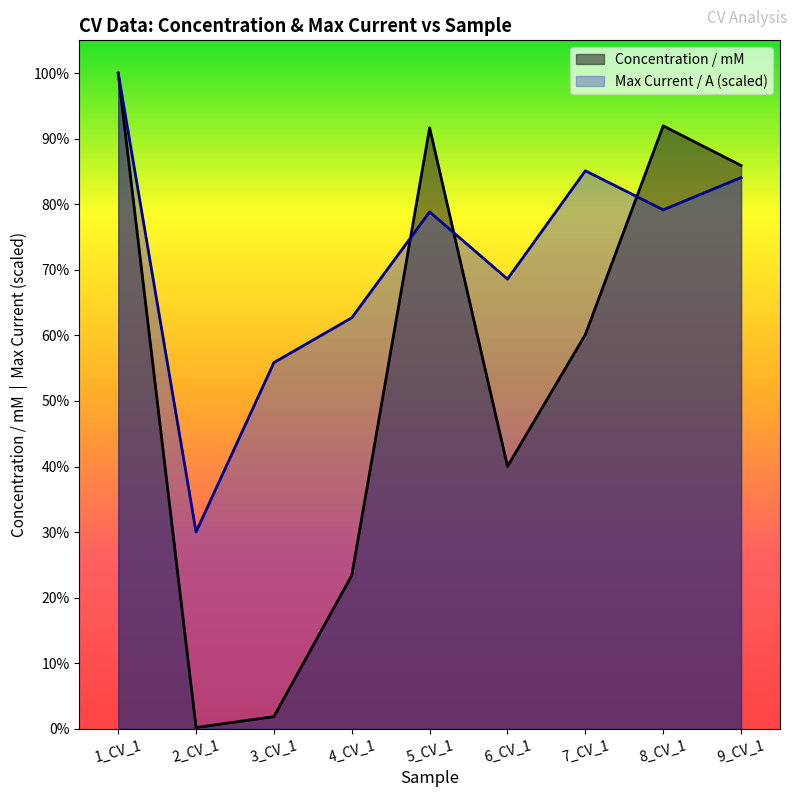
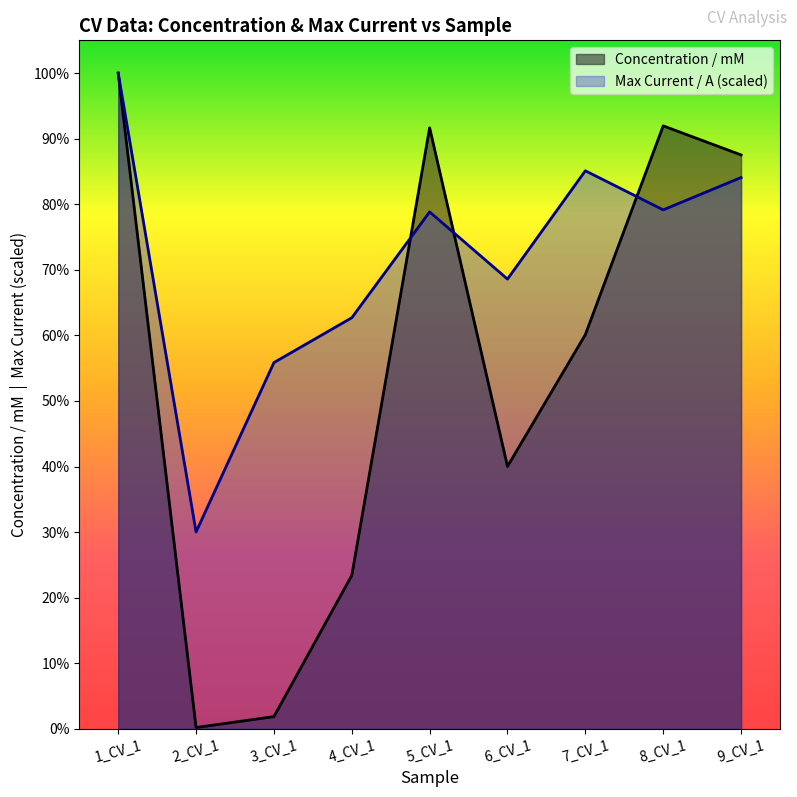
  {
    "Concentration / mM": {
      "2_CV_1": "0%",
      "3_CV_1": "2%",
      "4_CV_1": "23%",
      "5_CV_1": "92%",
      "6_CV_1": "40%",
      "7_CV_1": "60%",
      "8_CV_1": "92%",
-     "9_CV_1": "86%"
+     "9_CV_1": "88%"
    },
    "Max Current / A (scaled)": {
      "2_CV_1": "30%",
      "3_CV_1": "56%",
      "4_CV_1": "63%",
      "5_CV_1": "79%",
      "6_CV_1": "69%",
      "7_CV_1": "85%",
      "8_CV_1": "79%",
      "9_CV_1": "84%"
    }
  }
